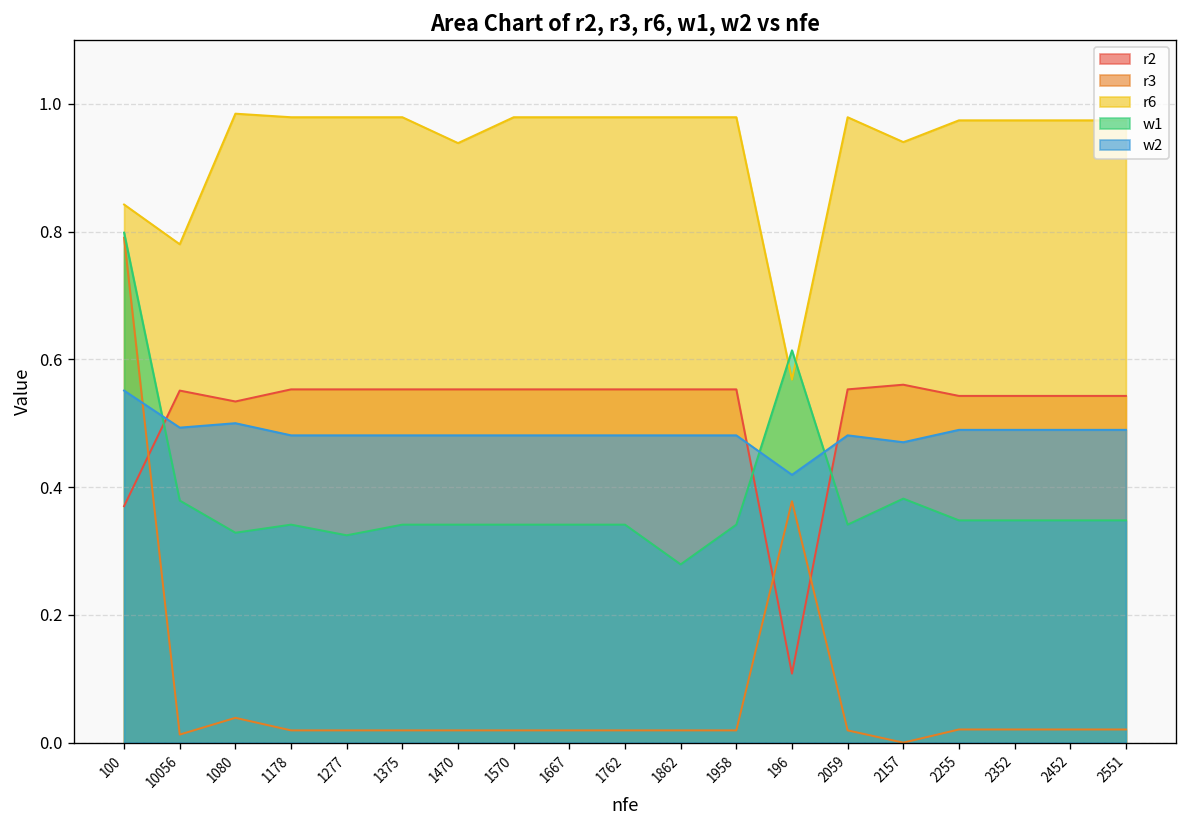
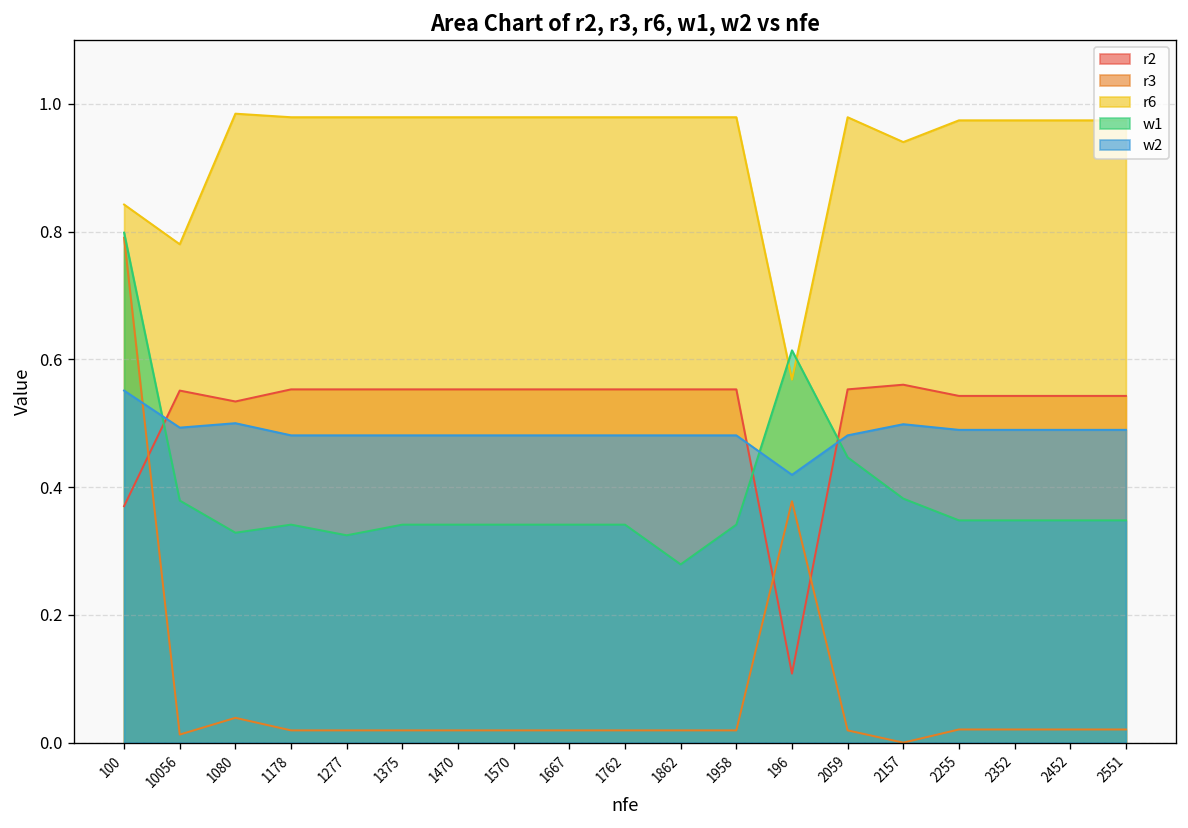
  {
    "r6": {
      "100": 0.84,
      "10056": 0.78,
      "1080": 0.98,
      "1178": 0.98,
      "1277": 0.98,
      "1375": 0.98,
-     "1470": 0.94,
+     "1470": 0.98,
      "1570": 0.98,
      "1667": 0.98,
      "1762": 0.98,
      "1862": 0.98,
      "1958": 0.98,
      "196": 0.57,
      "2059": 0.98,
      "2157": 0.94,
      "2255": 0.97,
      "2352": 0.97,
      "2452": 0.97
    },
    "w1": {
      "100": 0.80,
      "10056": 0.38,
      "1080": 0.33,
      "1178": 0.34,
      "1277": 0.32,
      "1375": 0.34,
      "1470": 0.34,
      "1570": 0.34,
      "1667": 0.34,
      "1762": 0.34,
      "1862": 0.28,
      "1958": 0.34,
      "196": 0.61,
-     "2059": 0.34,
+     "2059": 0.45,
      "2157": 0.38,
      "2255": 0.35,
      "2352": 0.35,
      "2452": 0.35,
      "2551": 0.35
    },
    "w2": {
      "100": 0.55,
      "10056": 0.49,
      "1080": 0.50,
      "1178": 0.48,
      "1277": 0.48,
      "1375": 0.48,
      "1470": 0.48,
      "1570": 0.48,
      "1667": 0.48,
      "1762": 0.48,
      "1862": 0.48,
      "1958": 0.48,
      "196": 0.42,
      "2059": 0.48,
-     "2157": 0.47,
+     "2157": 0.50,
      "2255": 0.49,
      "2352": 0.49,
      "2452": 0.49,
      "2551": 0.49
    }
  }
